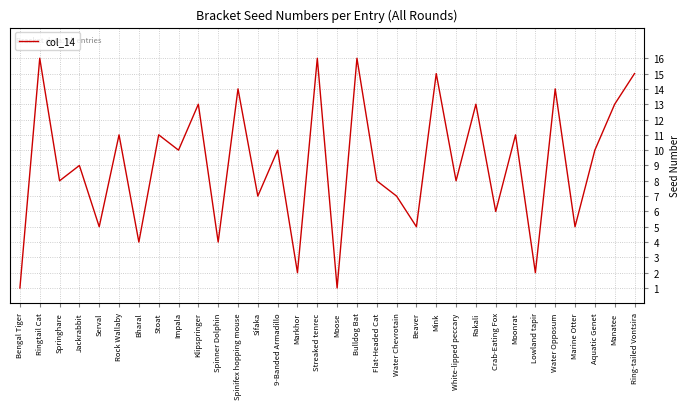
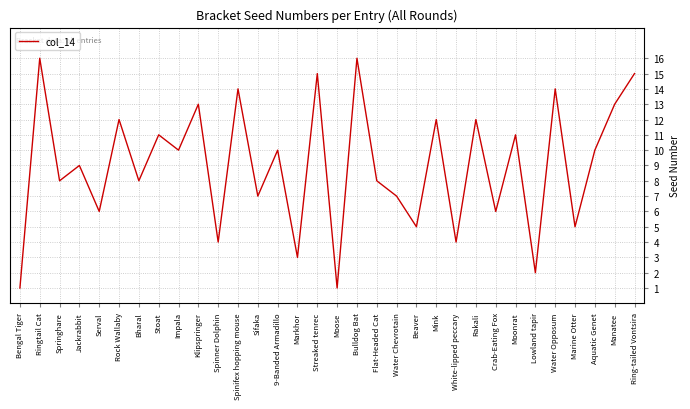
  {
    "Bengal Tiger": 1,
    "Ringtail Cat": 16,
    "Springhare": 8,
    "Jackrabbit": 9,
-   "Serval": 5,
-   "Rock Wallaby": 11,
-   "Bharal": 4,
+   "Serval": 6,
+   "Rock Wallaby": 12,
+   "Bharal": 8,
    "Stoat": 11,
    "Impala": 10,
    "Klipspringer": 13,
    "Spinner Dolphin": 4,
    "Spinifex hopping mouse": 14,
    "Sifaka": 7,
    "9-Banded Armadillo": 10,
-   "Markhor": 2,
-   "Streaked tenrec": 16,
+   "Markhor": 3,
+   "Streaked tenrec": 15,
    "Moose": 1,
    "Bulldog Bat": 16,
    "Flat-Headed Cat": 8,
    "Water Chevrotain": 7,
    "Beaver": 5,
-   "Mink": 15,
-   "White-lipped peccary": 8,
-   "Rakali": 13,
+   "Mink": 12,
+   "White-lipped peccary": 4,
+   "Rakali": 12,
    "Crab-Eating Fox": 6,
    "Moonrat": 11,
    "Lowland tapir": 2,
    "Water Opposum": 14,
    "Marine Otter": 5,
    "Aquatic Genet": 10,
    "Manatee": 13,
    "Ring-tailed Vontsira": 15
  }
